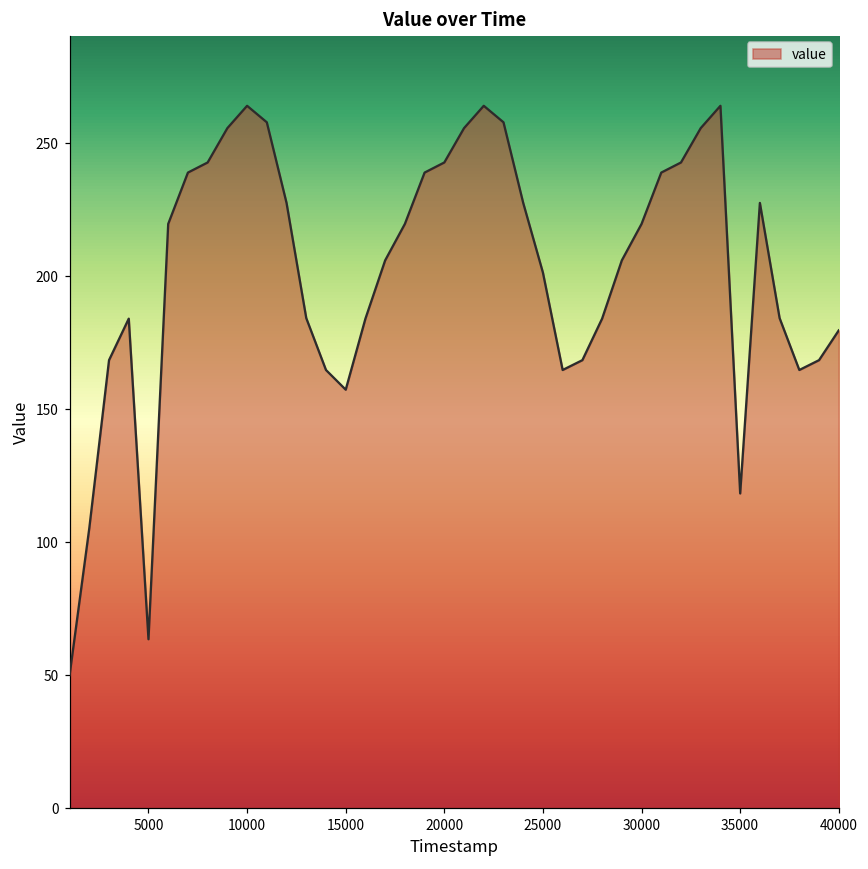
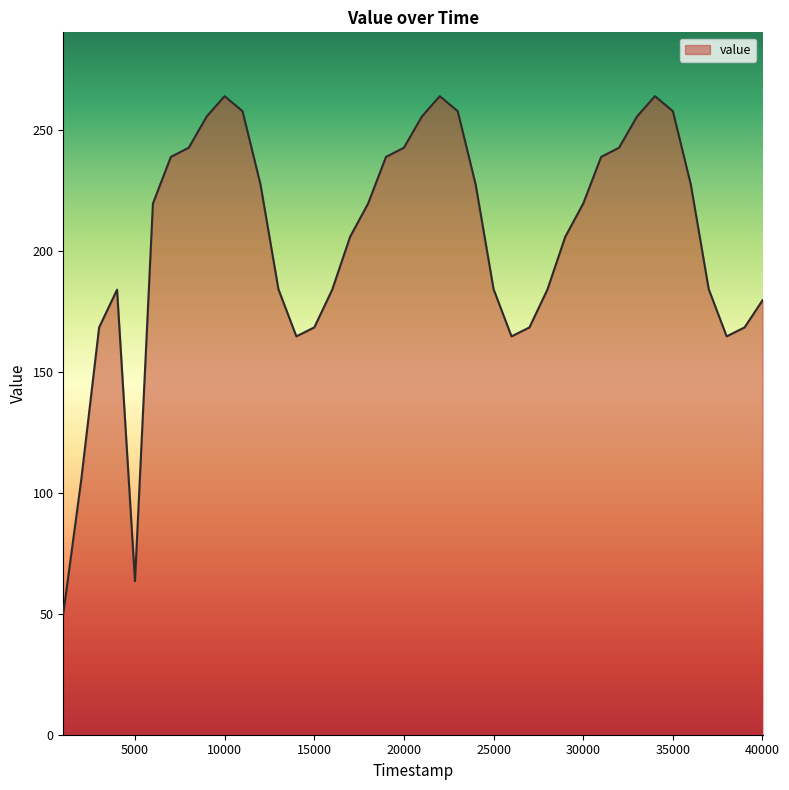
  {
    "5000": 64,
    "10000": 264,
-   "15000": 157,
+   "15000": 168,
    "20000": 243,
-   "25000": 201,
+   "25000": 184,
    "30000": 220,
-   "35000": 118,
+   "35000": 258,
    "40000": 180
  }
